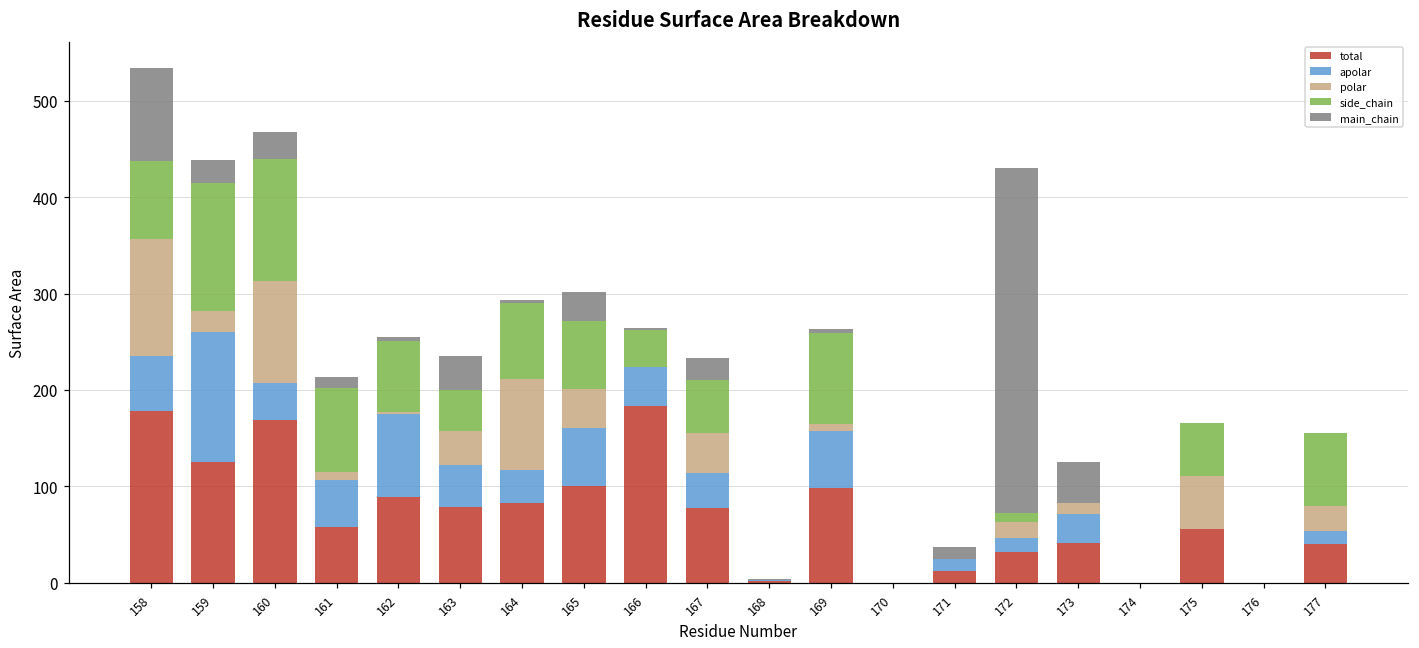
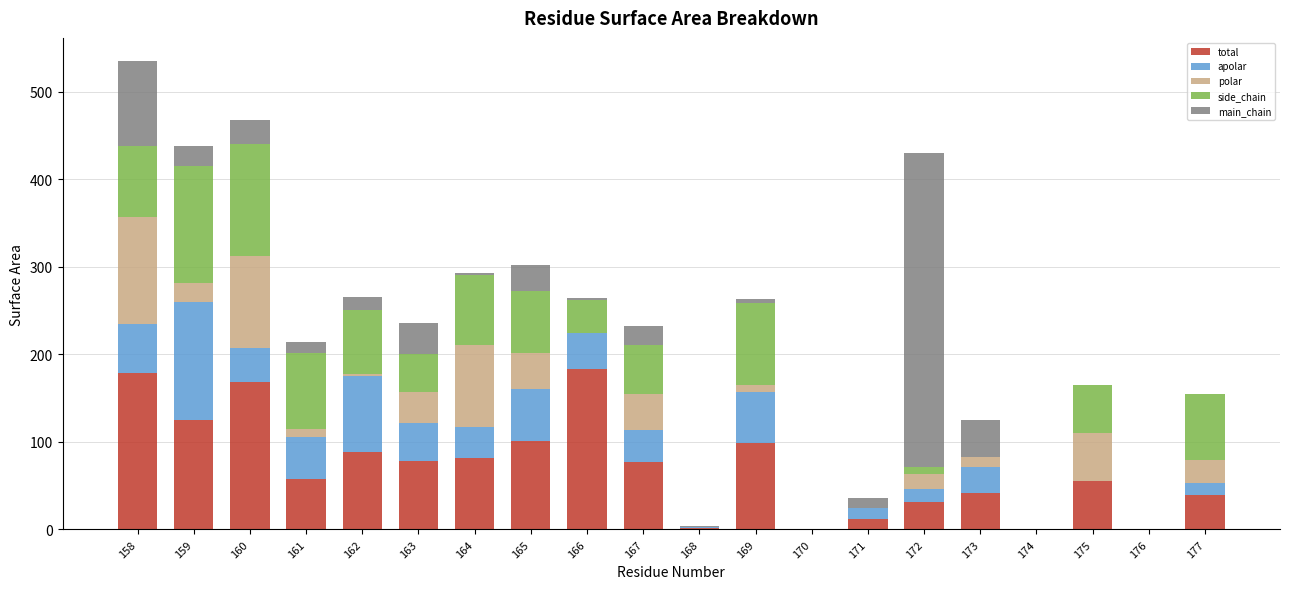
  {
    "total": {
      "158": 180,
      "159": 120,
      "160": 170,
      "161": 60,
      "162": 90,
      "163": 80,
      "164": 80,
      "165": 100,
      "166": 180,
      "167": 80,
      "169": 100,
      "170": 0,
      "171": 10,
      "172": 30,
      "173": 40,
      "174": 0,
      "175": 60,
      "176": 0,
      "177": 40
    },
    "apolar": {
      "158": 60,
      "159": 140,
      "160": 40,
      "161": 50,
      "162": 90,
      "163": 40,
      "164": 30,
      "165": 60,
      "166": 40,
      "167": 40,
      "169": 60,
      "170": 0,
      "171": 10,
      "172": 10,
      "173": 30,
      "174": 0,
      "175": 0,
      "176": 0,
      "177": 10
    },
    "polar": {
      "158": 120,
      "159": 20,
      "160": 110,
      "161": 10,
      "163": 40,
      "164": 90,
      "165": 40,
      "166": 0,
      "167": 40,
      "168": 0,
      "169": 10,
      "170": 0,
      "171": 0,
      "172": 20,
      "173": 10,
      "174": 0,
      "175": 60,
      "176": 0,
      "177": 30
    },
    "side_chain": {
      "158": 80,
      "159": 130,
      "160": 130,
      "161": 90,
      "162": 70,
      "163": 40,
      "164": 80,
      "165": 70,
      "166": 40,
      "167": 60,
      "168": 0,
      "169": 90,
      "170": 0,
      "171": 0,
      "172": 10,
      "173": 0,
      "174": 0,
      "175": 60,
      "176": 0,
      "177": 80
    },
    "main_chain": {
      "158": 100,
      "159": 20,
      "160": 30,
      "161": 10,
-     "162": 0,
+     "162": 20,
      "163": 40,
      "165": 30,
      "167": 20,
      "169": 0,
      "170": 0,
      "171": 10,
      "172": 360,
      "173": 40,
      "174": 0,
      "175": 0,
      "176": 0,
      "177": 0
    }
  }
